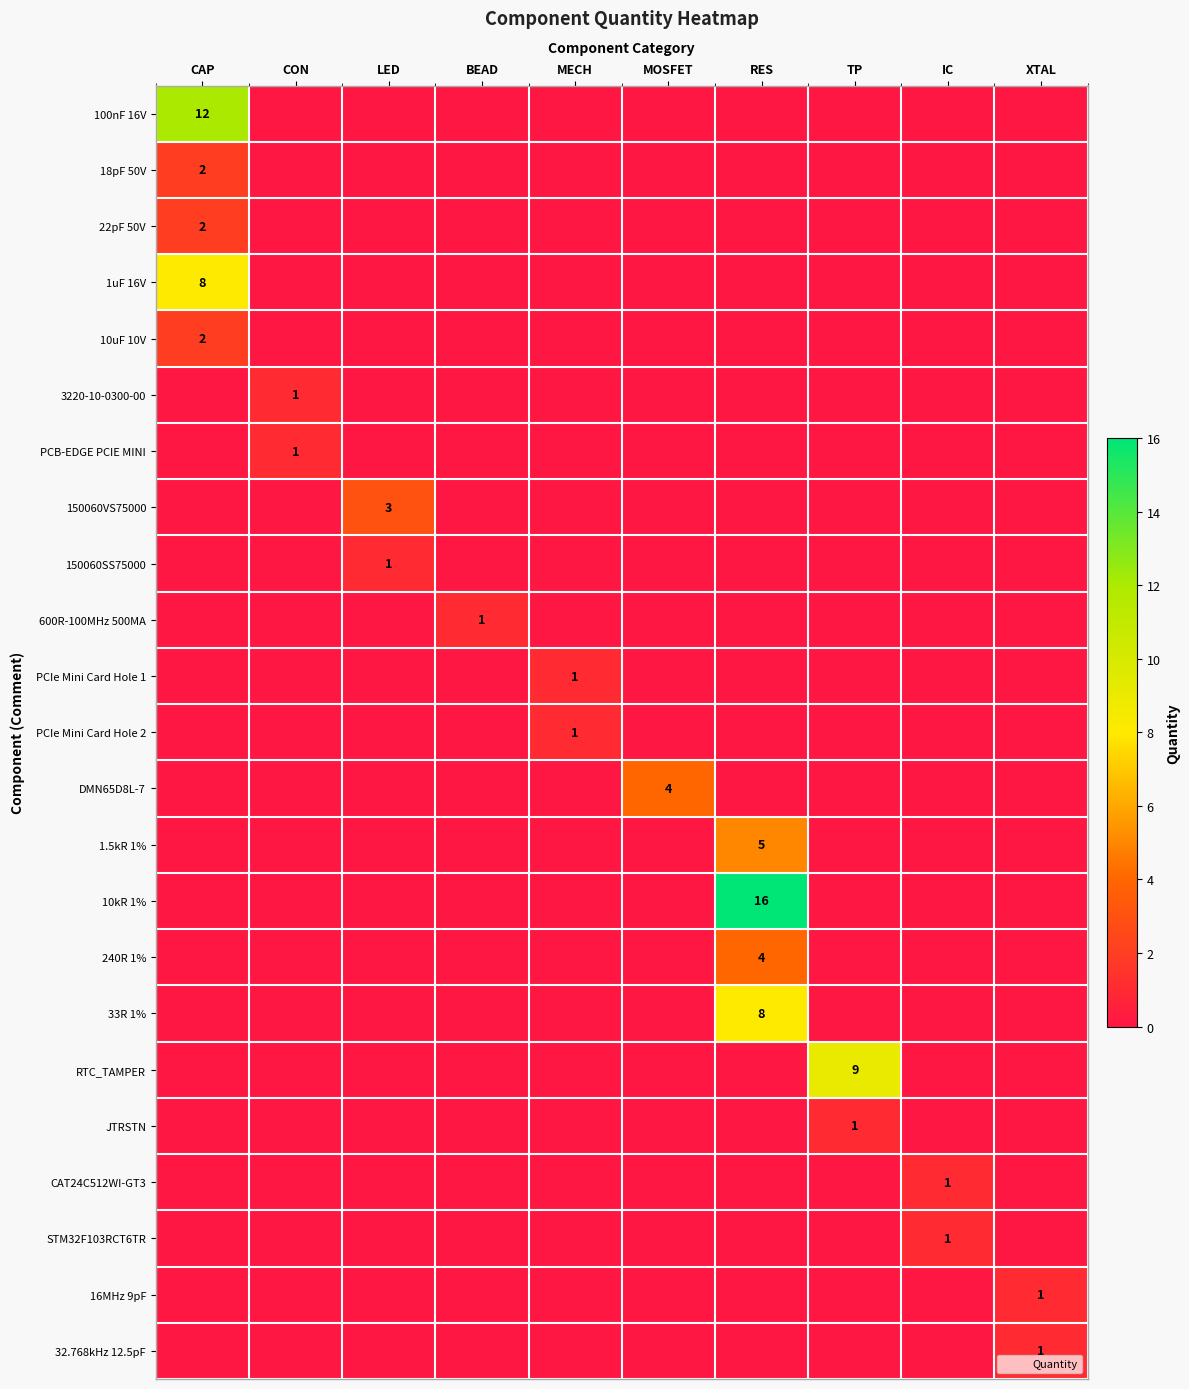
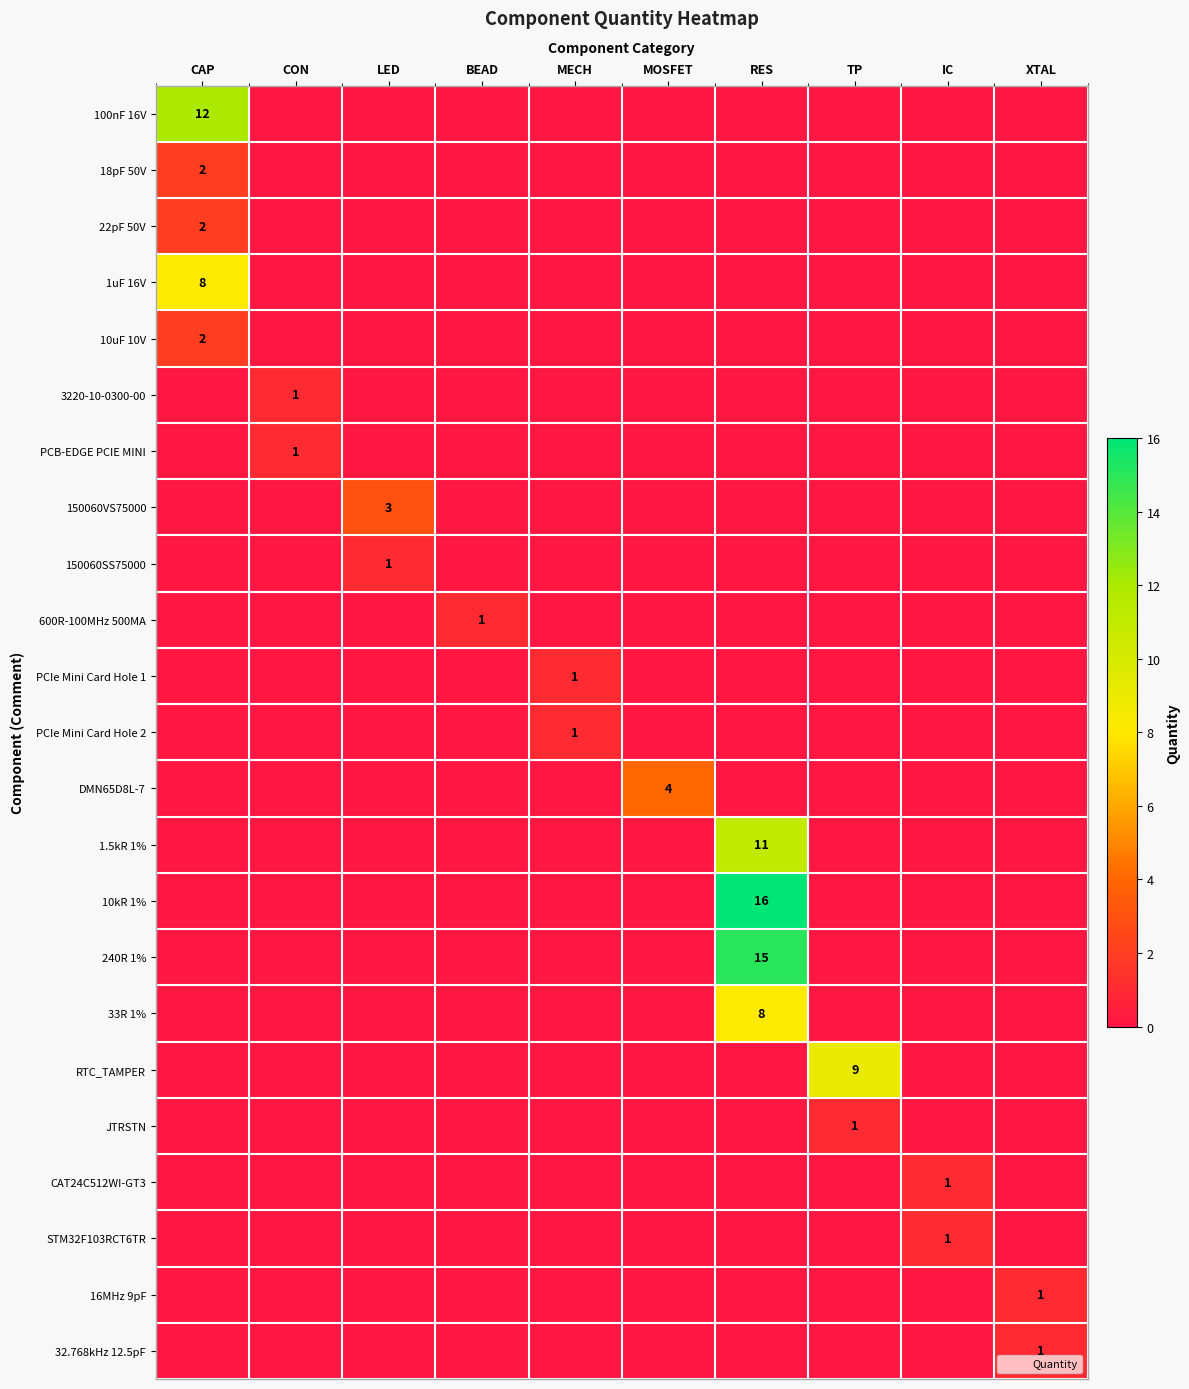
  {
    "100nF 16V": {
      "CAP": 12
    },
    "18pF 50V": {
      "CAP": 2
    },
    "22pF 50V": {
      "CAP": 2
    },
    "1uF 16V": {
      "CAP": 8
    },
    "10uF 10V": {
      "CAP": 2
    },
    "3220-10-0300-00": {
      "CON": 1
    },
    "PCB-EDGE PCIE MINI": {
      "CON": 1
    },
    "150060VS75000": {
      "LED": 3
    },
    "150060SS75000": {
      "LED": 1
    },
    "600R-100MHz 500MA": {
      "BEAD": 1
    },
    "PCIe Mini Card Hole 1": {
      "MECH": 1
    },
    "PCIe Mini Card Hole 2": {
      "MECH": 1
    },
    "DMN65D8L-7": {
      "MOSFET": 4
    },
    "1.5kR 1%": {
-     "RES": 5
+     "RES": 11
    },
    "10kR 1%": {
      "RES": 16
    },
    "240R 1%": {
-     "RES": 4
+     "RES": 15
    },
    "33R 1%": {
      "RES": 8
    },
    "RTC_TAMPER": {
      "TP": 9
    },
    "JTRSTN": {
      "TP": 1
    },
    "CAT24C512WI-GT3": {
      "IC": 1
    },
    "STM32F103RCT6TR": {
      "IC": 1
    },
    "16MHz 9pF": {
      "XTAL": 1
    }
  }
